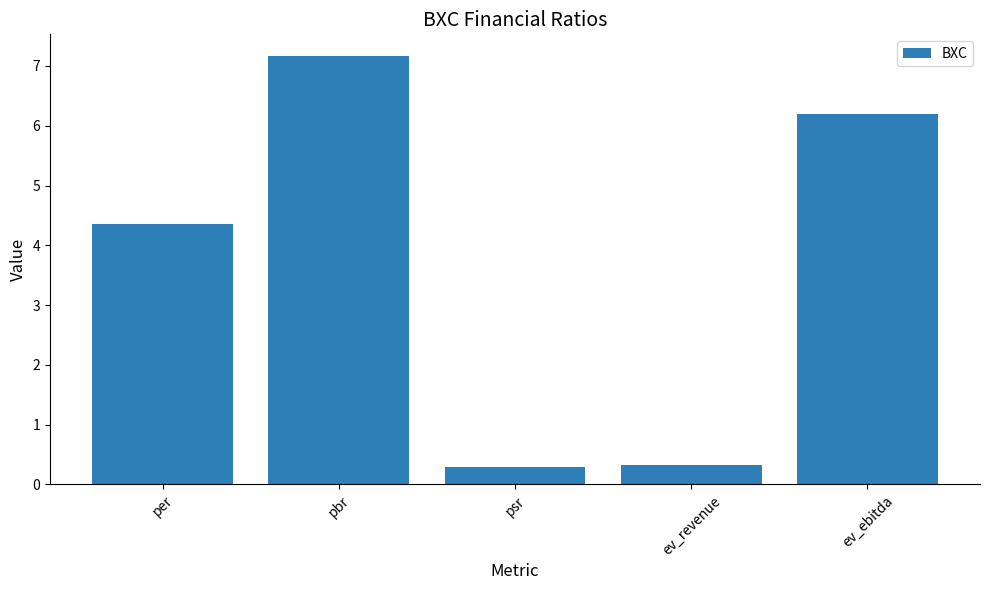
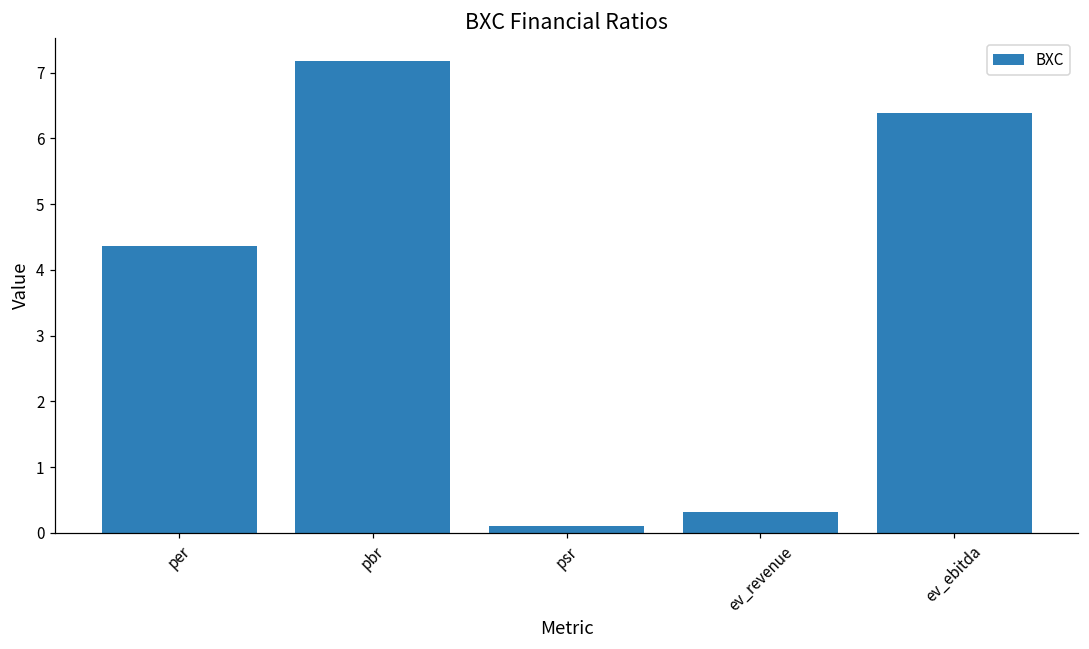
  {
    "per": 4.4,
    "pbr": 7.2,
-   "psr": 0.3,
+   "psr": 0.1,
    "ev_revenue": 0.3,
-   "ev_ebitda": 6.2
+   "ev_ebitda": 6.4
  }
